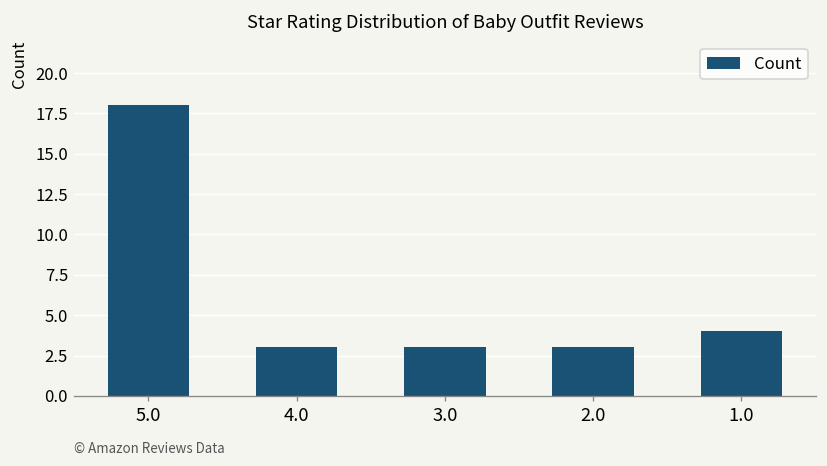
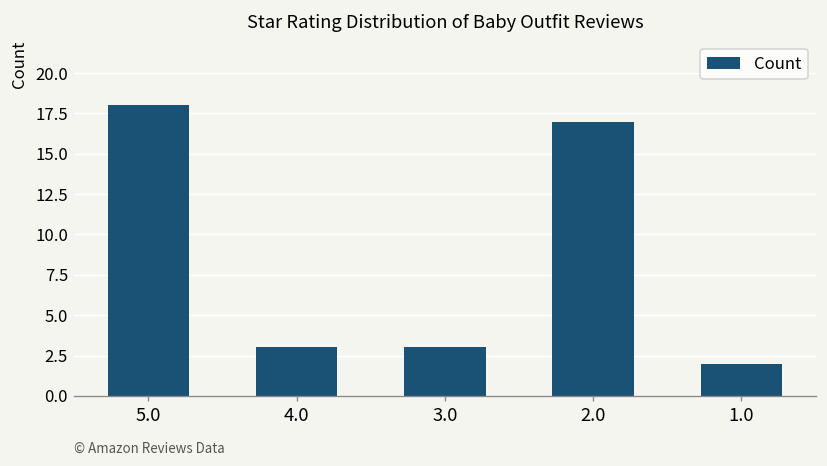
  {
    "5.0": 18,
    "4.0": 3,
    "3.0": 3,
-   "2.0": 3,
-   "1.0": 4
+   "2.0": 17,
+   "1.0": 2
  }
